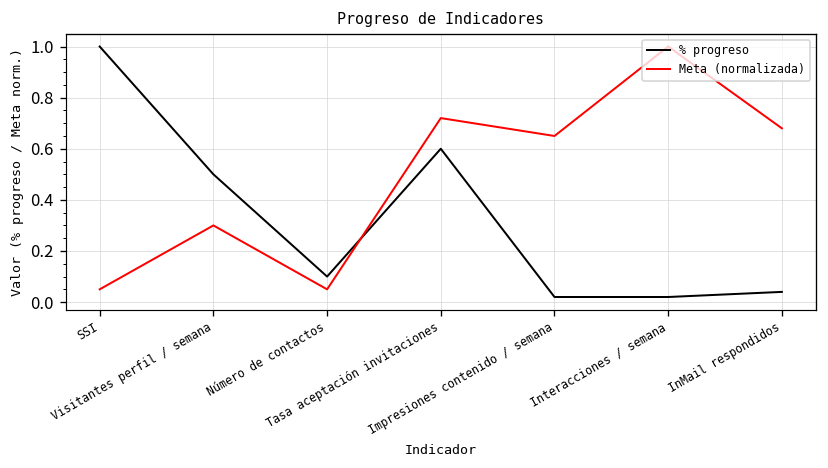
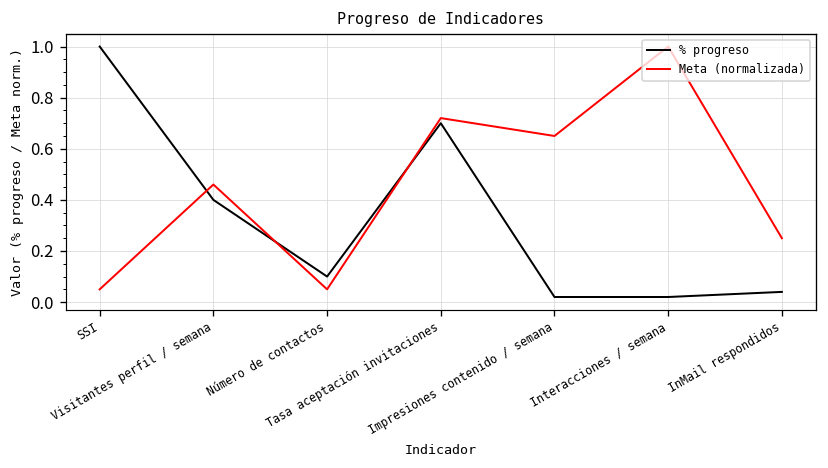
  {
    "% progreso": {
      "SSI": 1.0,
-     "Visitantes perfil / semana": 0.5,
+     "Visitantes perfil / semana": 0.4,
      "Número de contactos": 0.1,
-     "Tasa aceptación invitaciones": 0.6,
+     "Tasa aceptación invitaciones": 0.7,
      "Impresiones contenido / semana": 0.02,
      "Interacciones / semana": 0.02,
      "InMail respondidos": 0.04
    },
    "Meta (normalizada)": {
      "SSI": 0.05,
-     "Visitantes perfil / semana": 0.30,
+     "Visitantes perfil / semana": 0.46,
      "Número de contactos": 0.05,
      "Tasa aceptación invitaciones": 0.72,
      "Impresiones contenido / semana": 0.65,
-     "InMail respondidos": 0.68
+     "InMail respondidos": 0.25
    }
  }
